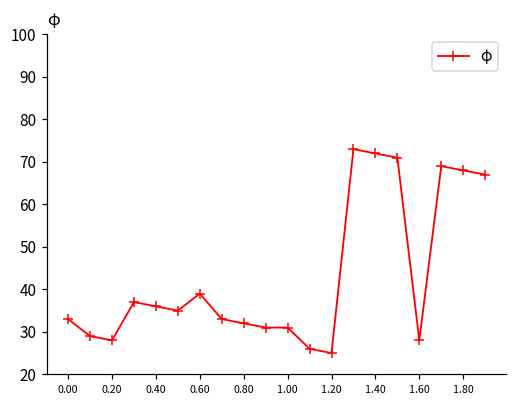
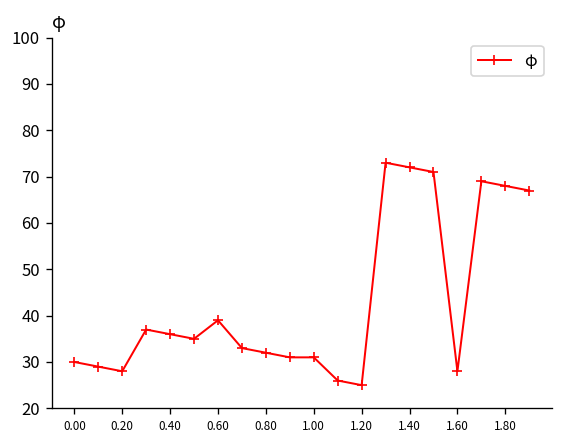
  {
-   "0.00": 33,
+   "0.00": 30,
    "0.20": 28,
    "0.40": 36,
    "0.60": 39,
    "0.80": 32,
    "1.00": 31,
    "1.20": 25,
    "1.40": 72,
    "1.60": 28,
    "1.80": 68
  }
